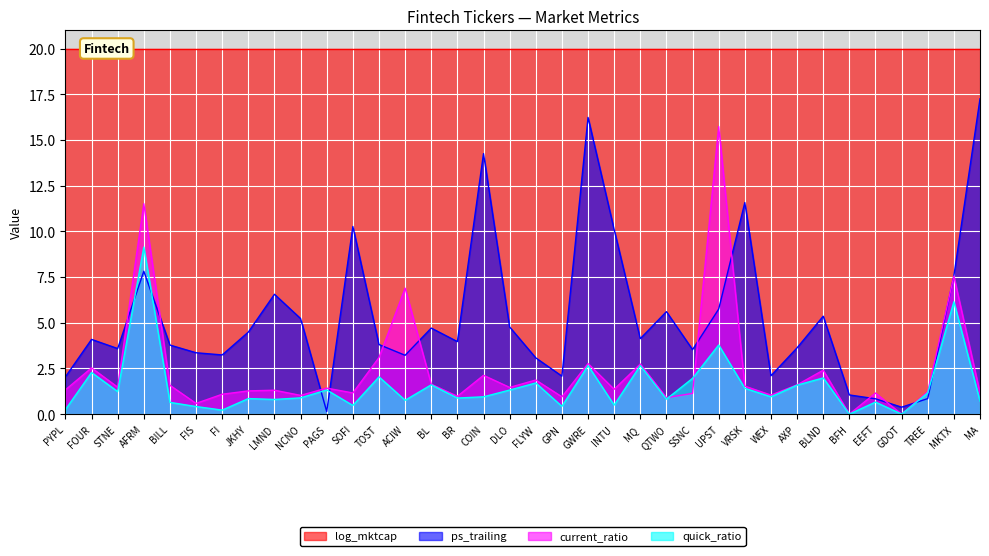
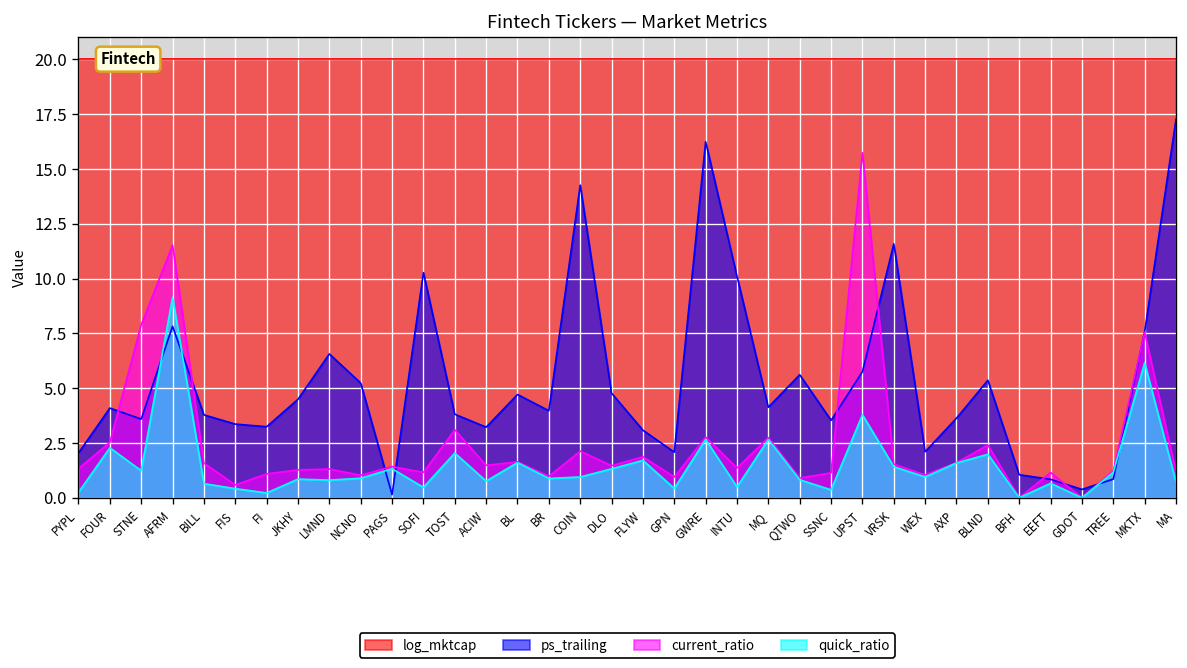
  {
    "log_mktcap": {
      "PYPL": 20.0,
      "AFRM": 20.0,
      "BILL": 20.0,
      "FIS": 20.0,
      "FI": 20.0,
      "JKHY": 20.0,
      "LMND": 20.0,
      "NCNO": 20.0,
      "PAGS": 20.0,
      "SOFI": 20.0,
      "TOST": 20.0,
      "ACIW": 20.0,
      "BL": 20.0,
      "BR": 20.0,
      "COIN": 20.0,
      "DLO": 20.0,
      "FLYW": 20.0,
      "GPN": 20.0,
      "GWRE": 20.0,
      "INTU": 20.0,
      "MQ": 20.0,
      "QTWO": 20.0,
      "SSNC": 20.0,
      "UPST": 20.0,
      "VRSK": 20.0,
      "WEX": 20.0,
      "AXP": 20.0,
      "BLND": 20.0,
      "BFH": 20.0,
      "EEFT": 20.0,
      "GDOT": 20.0,
      "TREE": 20.0,
      "MKTX": 20.0,
      "MA": 20.0
    },
    "ps_trailing": {
      "PYPL": 2.0,
      "FOUR": 4.1,
      "STNE": 3.6,
      "AFRM": 7.8,
      "BILL": 3.8,
      "FIS": 3.4,
      "FI": 3.2,
      "JKHY": 4.5,
      "LMND": 6.6,
      "NCNO": 5.2,
      "PAGS": 0.1,
      "SOFI": 10.3,
      "TOST": 3.8,
      "ACIW": 3.2,
      "BL": 4.7,
      "BR": 4.0,
      "COIN": 14.3,
      "DLO": 4.8,
      "FLYW": 3.1,
      "GPN": 2.1,
      "GWRE": 16.2,
      "INTU": 10.1,
      "MQ": 4.1,
      "QTWO": 5.6,
      "SSNC": 3.5,
      "UPST": 5.8,
      "VRSK": 11.6,
      "WEX": 2.1,
      "AXP": 3.6,
      "BLND": 5.4,
      "BFH": 1.1,
      "EEFT": 0.8,
      "GDOT": 0.4,
      "TREE": 0.9,
      "MA": 17.3
    },
    "current_ratio": {
      "PYPL": 1.3,
      "FOUR": 2.5,
-     "STNE": 1.5,
+     "STNE": 7.9,
      "AFRM": 11.5,
      "BILL": 1.6,
      "FIS": 0.6,
      "FI": 1.1,
      "JKHY": 1.3,
      "LMND": 1.3,
      "SOFI": 1.2,
      "TOST": 3.1,
-     "ACIW": 6.9,
+     "ACIW": 1.5,
      "COIN": 2.1,
      "DLO": 1.5,
      "FLYW": 1.9,
      "GPN": 0.9,
      "INTU": 1.4,
      "SSNC": 1.1,
      "UPST": 15.7,
      "BLND": 2.4,
      "EEFT": 1.2,
      "MA": 1.2
    },
    "quick_ratio": {
      "PYPL": 0.2,
      "FOUR": 2.3,
      "STNE": 1.2,
      "AFRM": 9.1,
      "BILL": 0.6,
      "FIS": 0.4,
      "FI": 0.2,
      "JKHY": 0.9,
      "LMND": 0.8,
      "SOFI": 0.5,
      "TOST": 2.0,
      "ACIW": 0.8,
      "COIN": 0.9,
      "DLO": 1.3,
      "FLYW": 1.7,
      "GPN": 0.4,
      "INTU": 0.5,
-     "SSNC": 2.0,
+     "SSNC": 0.4,
      "UPST": 3.8,
      "BLND": 2.0,
      "EEFT": 0.7,
      "MKTX": 6.1,
      "MA": 0.7
    }
  }
